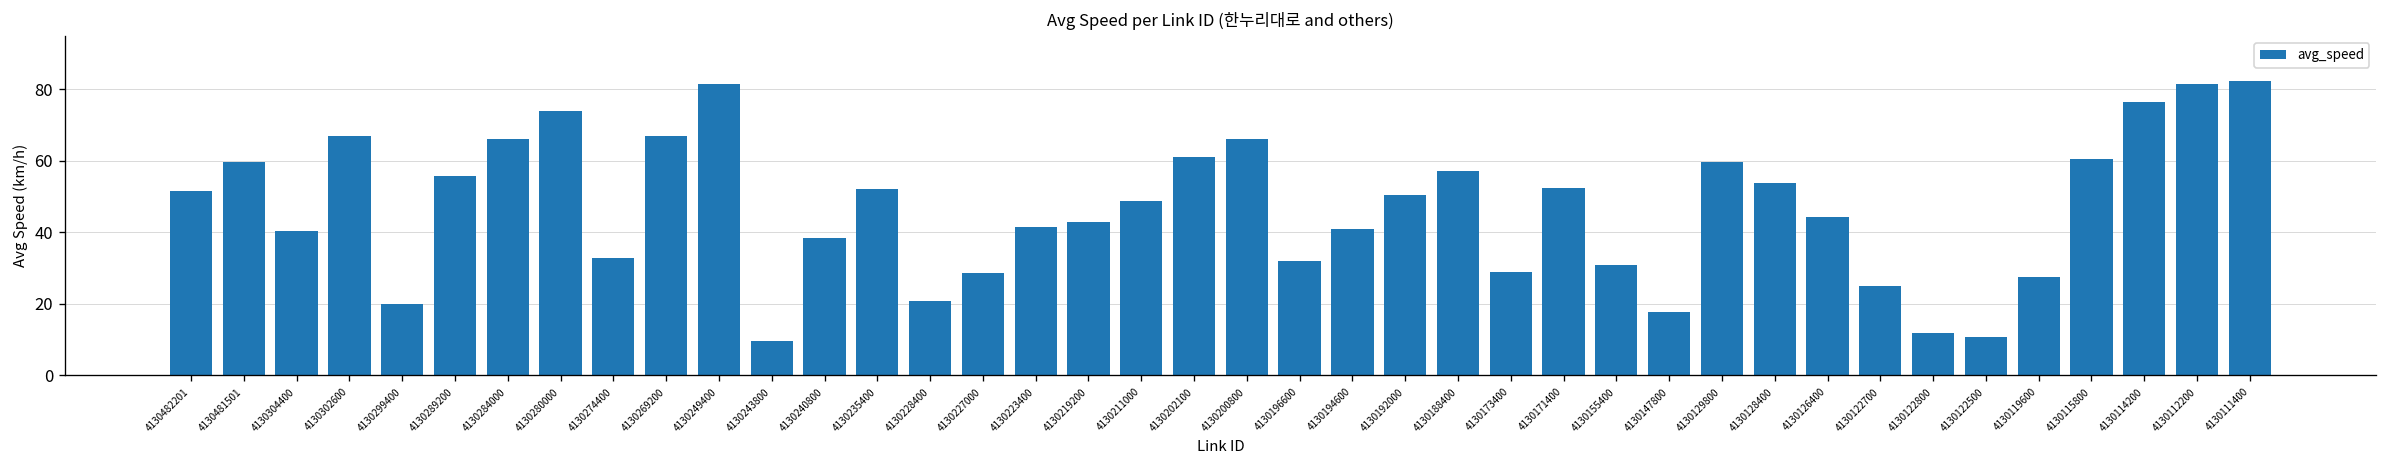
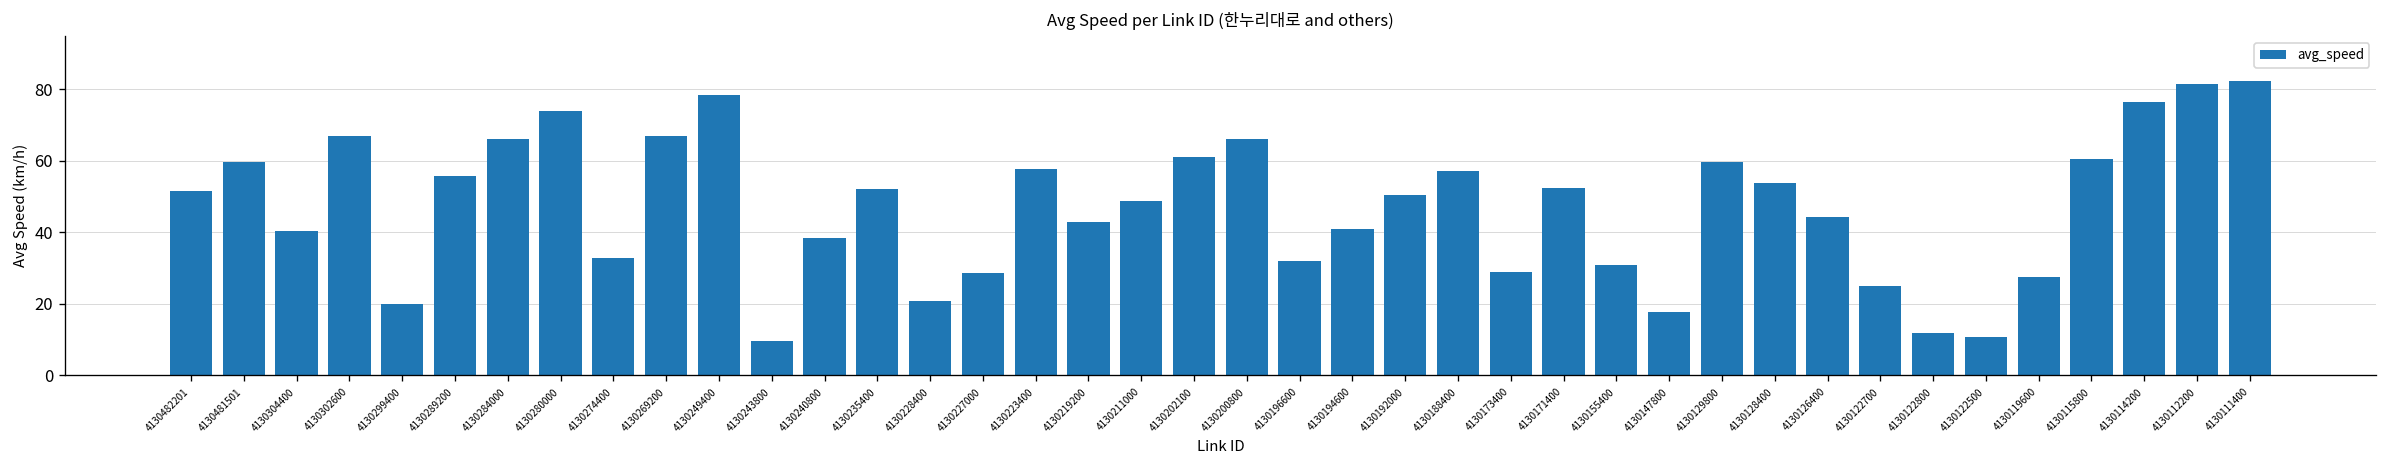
  {
    "4130482201": 52,
    "4130481501": 60,
    "4130304400": 40,
    "4130302600": 67,
    "4130299400": 20,
    "4130289200": 56,
    "4130284000": 66,
    "4130280000": 74,
    "4130274400": 33,
    "4130269200": 67,
-   "4130249400": 82,
+   "4130249400": 79,
    "4130243800": 10,
    "4130240800": 38,
    "4130235400": 52,
    "4130228400": 21,
    "4130227000": 29,
-   "4130223400": 42,
+   "4130223400": 58,
    "4130219200": 43,
    "4130211000": 49,
    "4130202100": 61,
    "4130200800": 66,
    "4130196600": 32,
    "4130194600": 41,
    "4130192000": 51,
    "4130188400": 57,
    "4130173400": 29,
    "4130171400": 53,
    "4130155400": 31,
    "4130147800": 18,
    "4130129800": 60,
    "4130128400": 54,
    "4130126400": 44,
    "4130122700": 25,
    "4130122800": 12,
    "4130122500": 11,
    "4130119600": 27,
    "4130115800": 61,
    "4130114200": 76,
    "4130112200": 81,
    "4130111400": 82
  }
